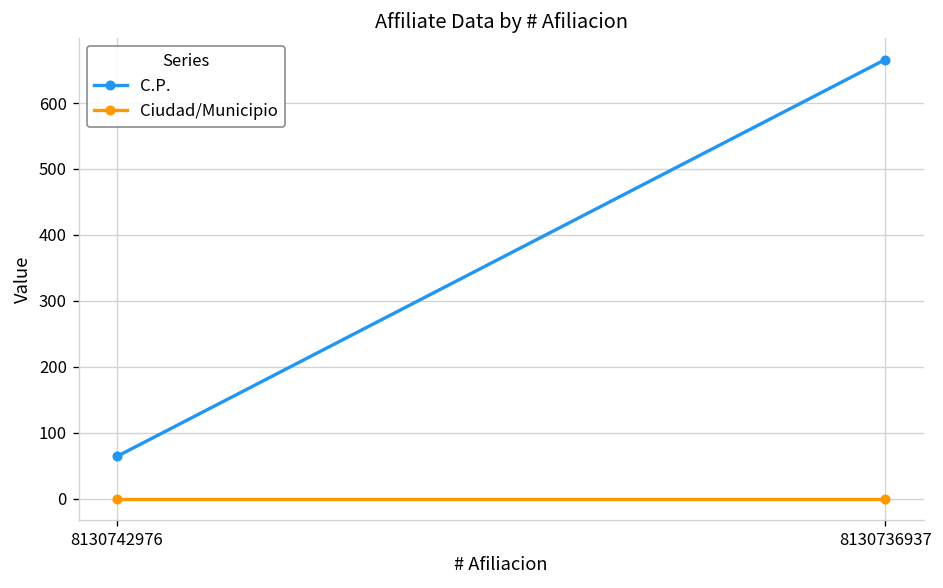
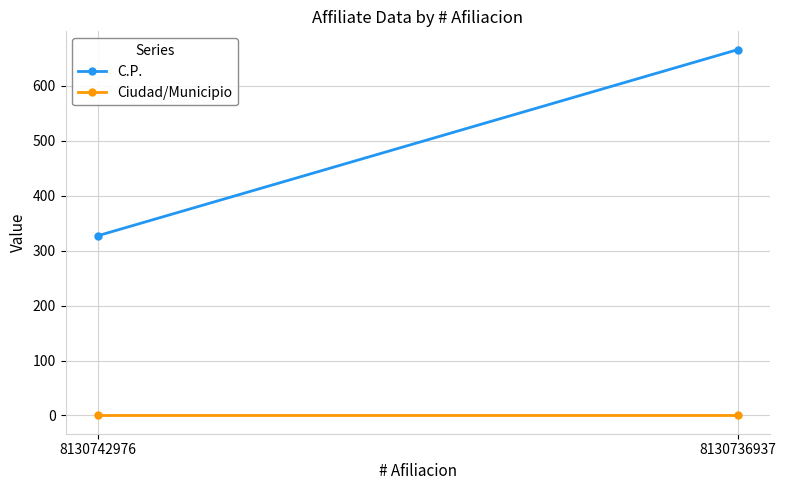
  {
    "C.P.": {
-     "8130742976": 60,
+     "8130742976": 330,
      "8130736937": 670
    },
    "Ciudad/Municipio": {
      "8130742976": 0,
      "8130736937": 0
    }
  }
